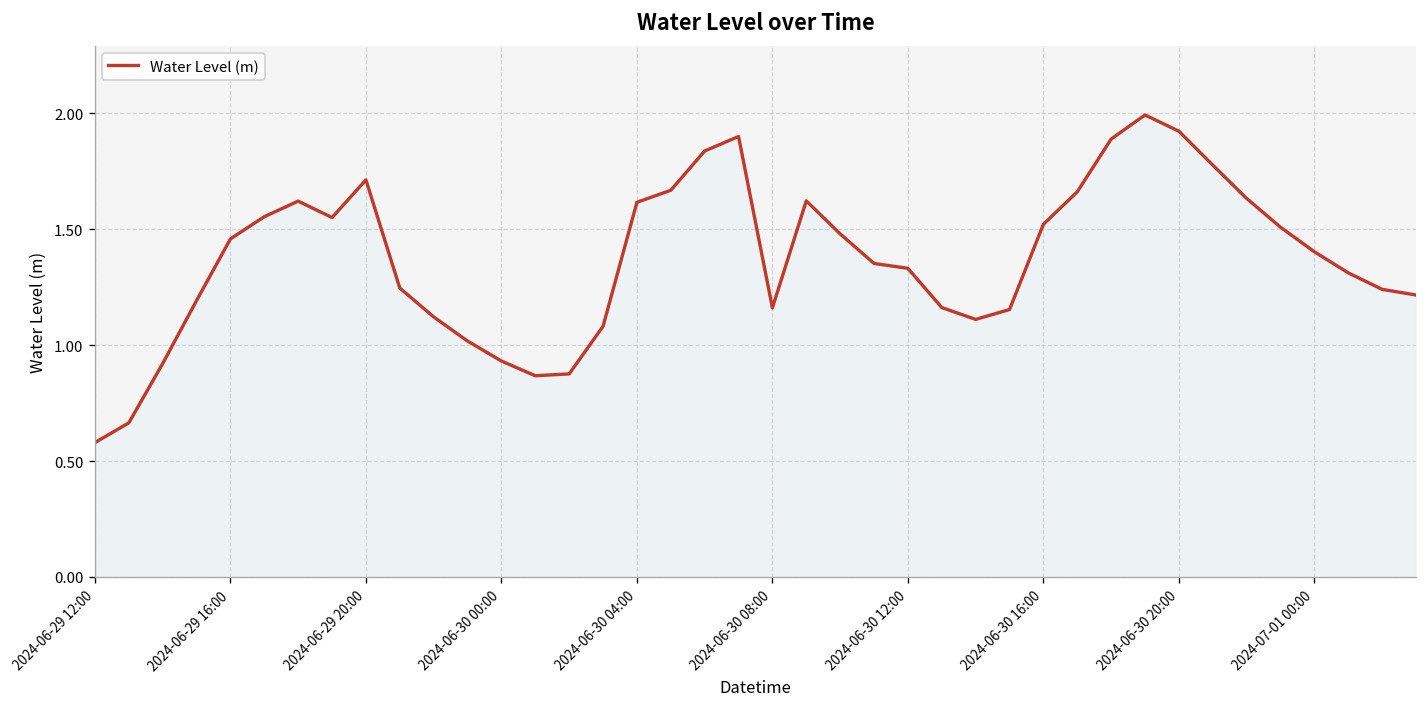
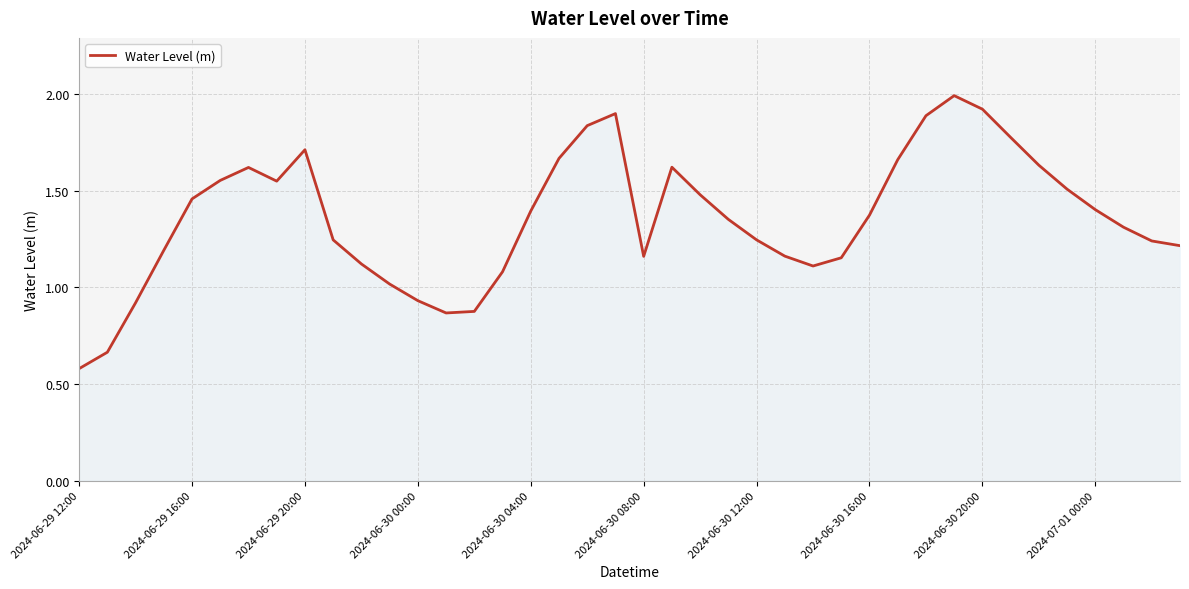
  {
    "2024-06-29 12:00": 0.58,
    "2024-06-29 16:00": 1.46,
    "2024-06-29 20:00": 1.71,
    "2024-06-30 00:00": 0.93,
-   "2024-06-30 04:00": 1.62,
+   "2024-06-30 04:00": 1.40,
    "2024-06-30 08:00": 1.16,
-   "2024-06-30 12:00": 1.33,
-   "2024-06-30 16:00": 1.52,
+   "2024-06-30 12:00": 1.25,
+   "2024-06-30 16:00": 1.37,
    "2024-06-30 20:00": 1.92,
    "2024-07-01 00:00": 1.40
  }
